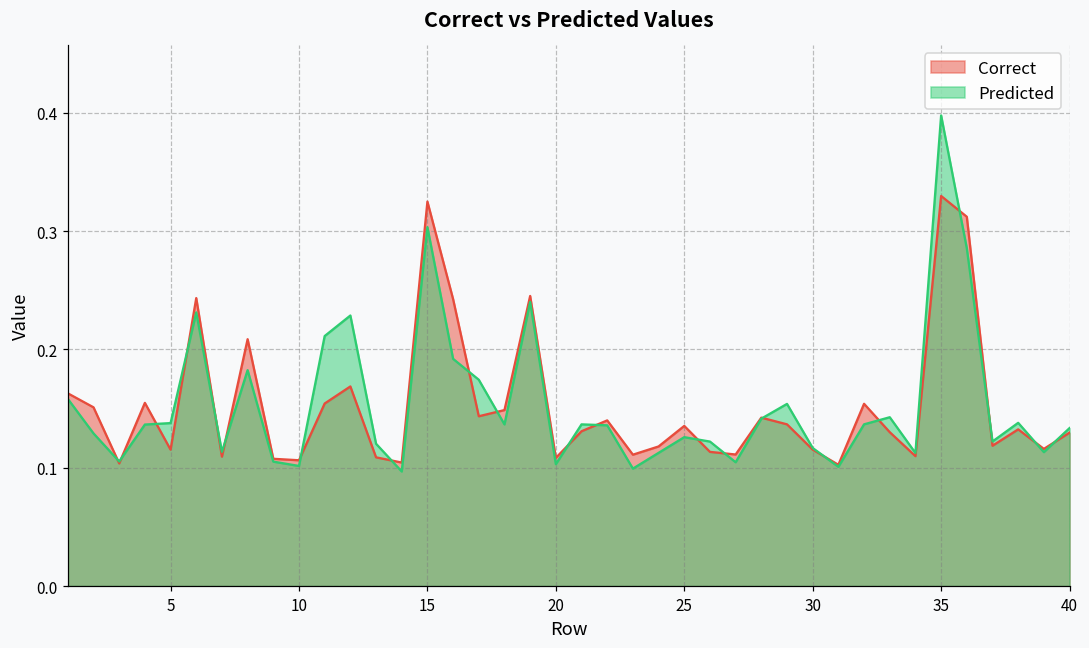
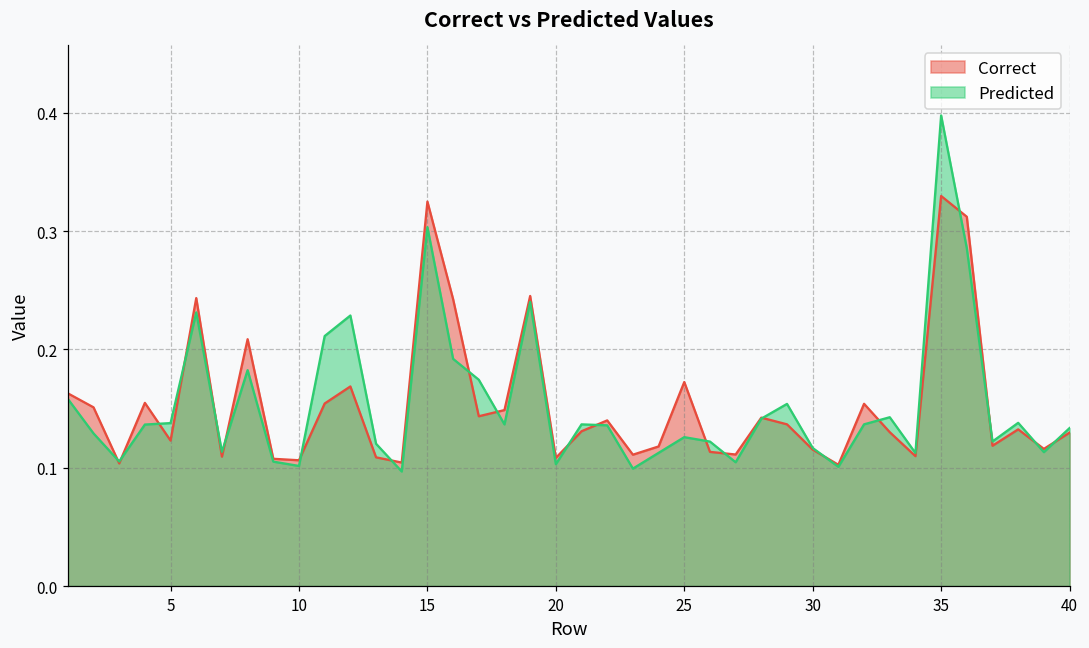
  {
    "Correct": {
-     "5": 0.115,
+     "5": 0.123,
      "10": 0.106,
      "15": 0.325,
      "20": 0.108,
-     "25": 0.135,
+     "25": 0.172,
      "35": 0.330,
      "40": 0.130
    },
    "Predicted": {
      "5": 0.138,
      "10": 0.102,
      "15": 0.303,
      "20": 0.103,
      "25": 0.126,
      "35": 0.398,
      "40": 0.134
    }
  }
